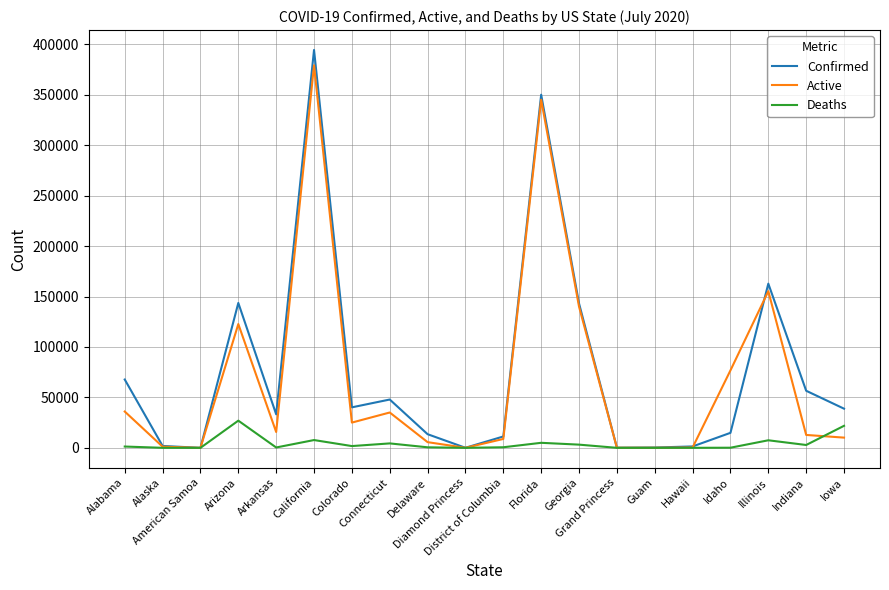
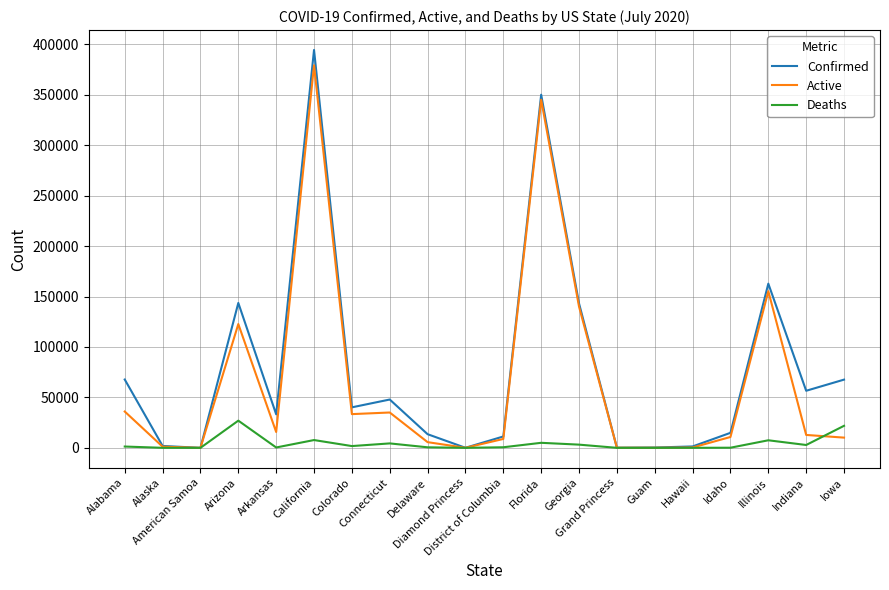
  {
    "Confirmed": {
      "Alabama": 68000,
      "Arizona": 144000,
      "Arkansas": 33000,
      "California": 394000,
      "Colorado": 40000,
      "Connecticut": 48000,
      "Delaware": 14000,
      "Florida": 350000,
      "Georgia": 143000,
      "Idaho": 15000,
      "Illinois": 163000,
      "Indiana": 57000,
-     "Iowa": 39000
+     "Iowa": 68000
    },
    "Active": {
      "Alabama": 36000,
      "Arizona": 123000,
      "Arkansas": 16000,
      "California": 379000,
-     "Colorado": 25000,
+     "Colorado": 33000,
      "Connecticut": 35000,
      "Delaware": 6000,
      "Florida": 345000,
      "Georgia": 140000,
-     "Idaho": 77000,
+     "Idaho": 11000,
      "Illinois": 155000,
      "Indiana": 13000,
      "Iowa": 10000
    },
    "Deaths": {
      "Alabama": 1000,
      "Arizona": 27000,
      "Arkansas": 0,
      "California": 8000,
      "Colorado": 2000,
      "Connecticut": 4000,
      "Delaware": 1000,
      "District of Columbia": 1000,
      "Florida": 5000,
      "Georgia": 3000,
      "Idaho": 0,
      "Illinois": 7000,
      "Indiana": 3000,
      "Iowa": 22000
    }
  }
